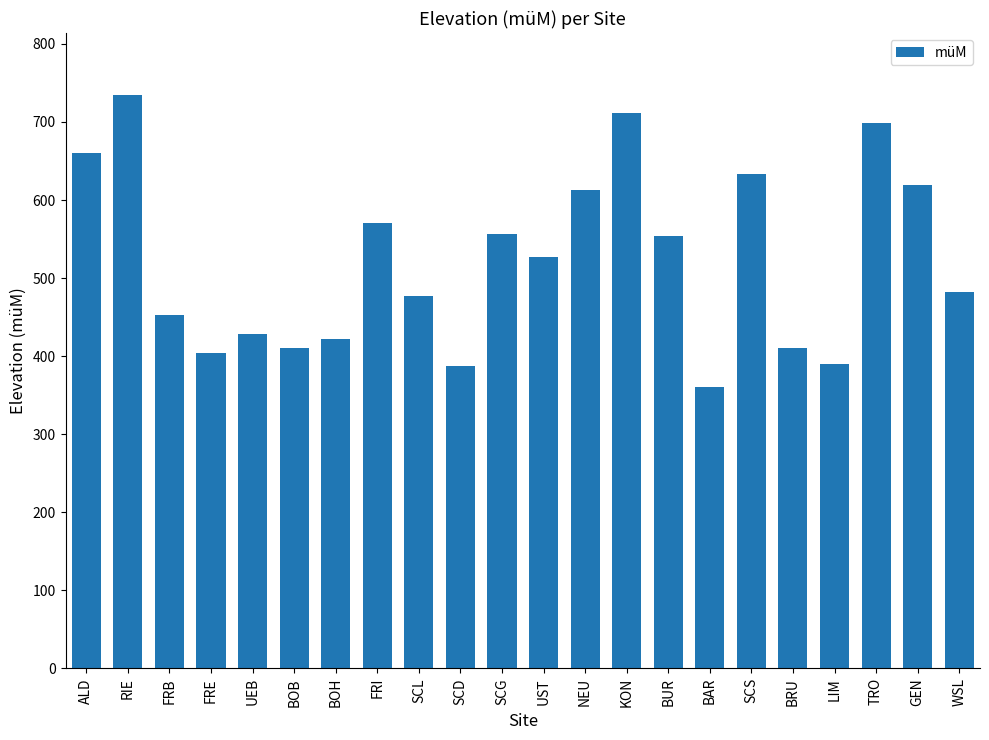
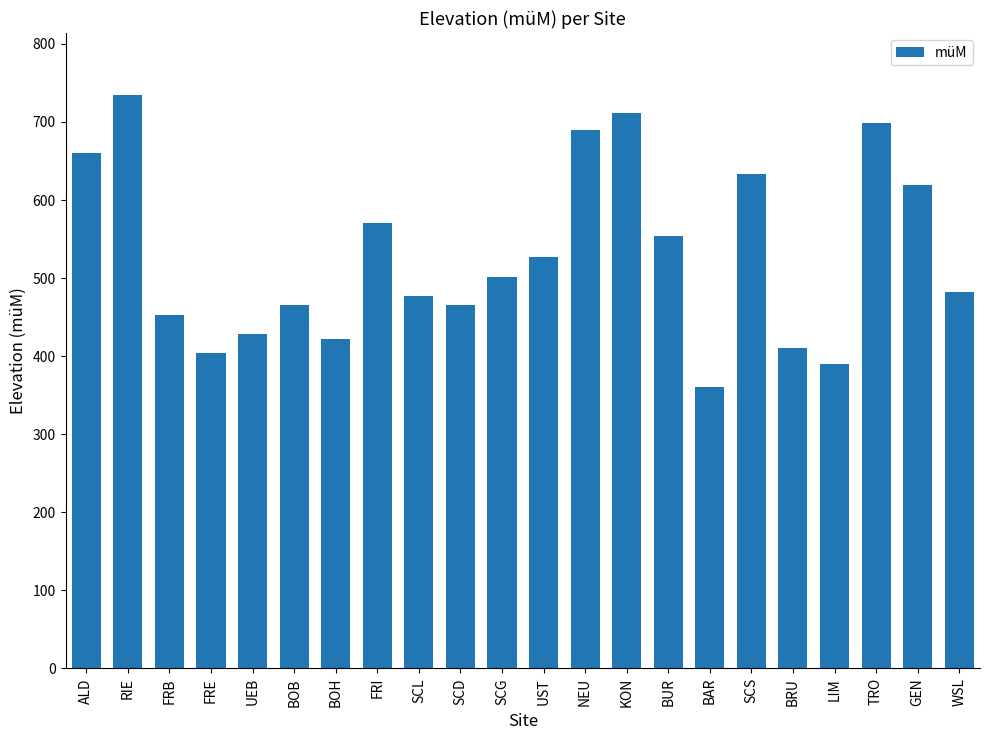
  {
    "ALD": 660,
    "RIE": 730,
    "FRB": 450,
    "FRE": 400,
    "UEB": 430,
-   "BOB": 410,
+   "BOB": 470,
    "BOH": 420,
    "FRI": 570,
    "SCL": 480,
-   "SCD": 390,
-   "SCG": 560,
+   "SCD": 470,
+   "SCG": 500,
    "UST": 530,
-   "NEU": 610,
+   "NEU": 690,
    "KON": 710,
    "BUR": 550,
    "BAR": 360,
    "SCS": 630,
    "BRU": 410,
    "LIM": 390,
    "TRO": 700,
    "GEN": 620,
    "WSL": 480
  }
